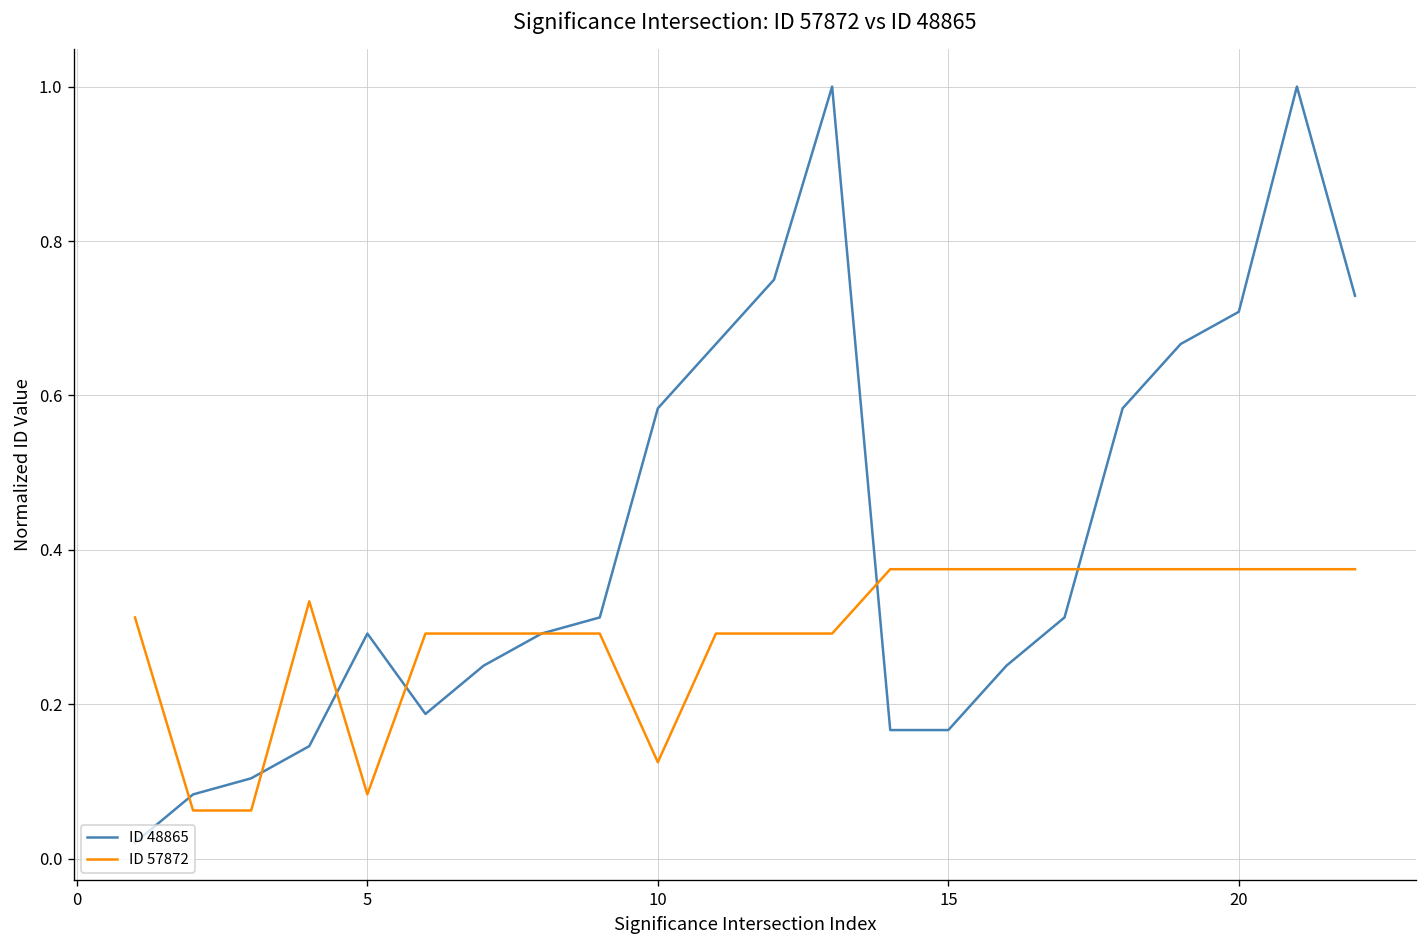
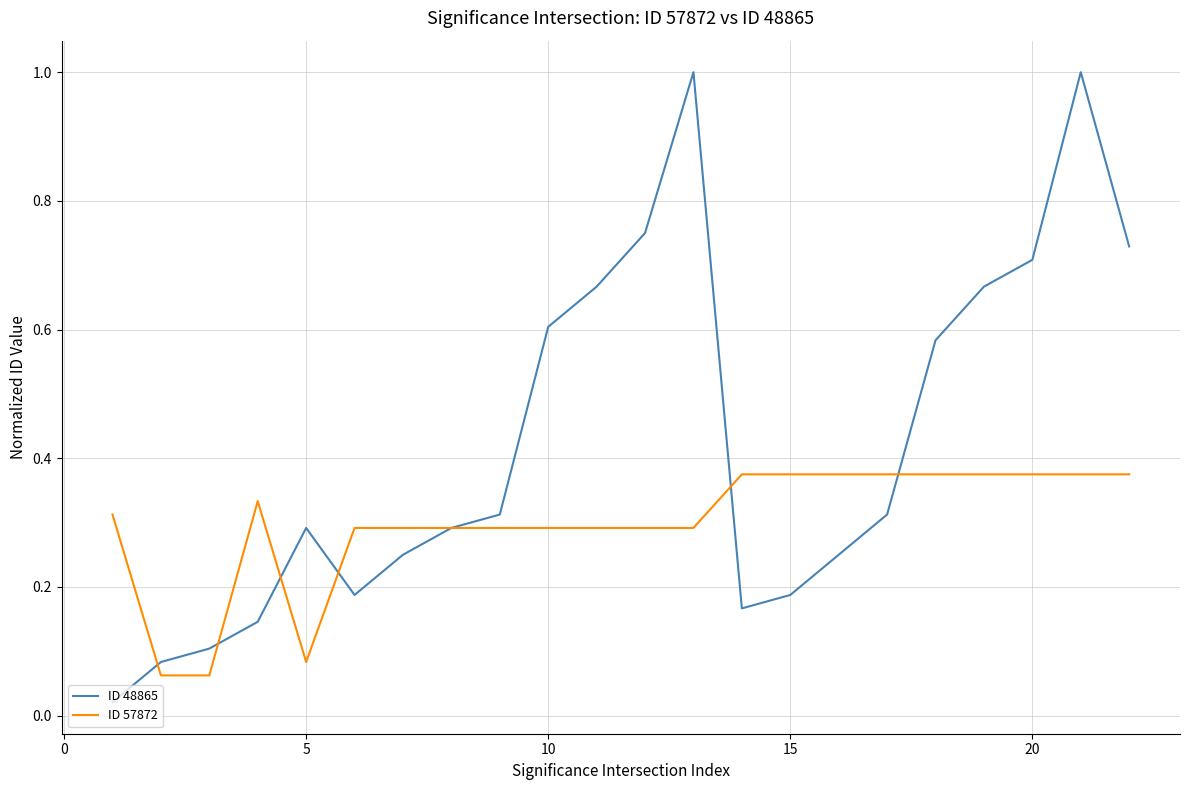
  {
    "ID 48865": {
      "5": 0.29,
-     "10": 0.58,
-     "15": 0.17,
+     "10": 0.60,
+     "15": 0.19,
      "20": 0.71
    },
    "ID 57872": {
      "5": 0.08,
-     "10": 0.13,
+     "10": 0.29,
      "15": 0.38,
      "20": 0.38
    }
  }
